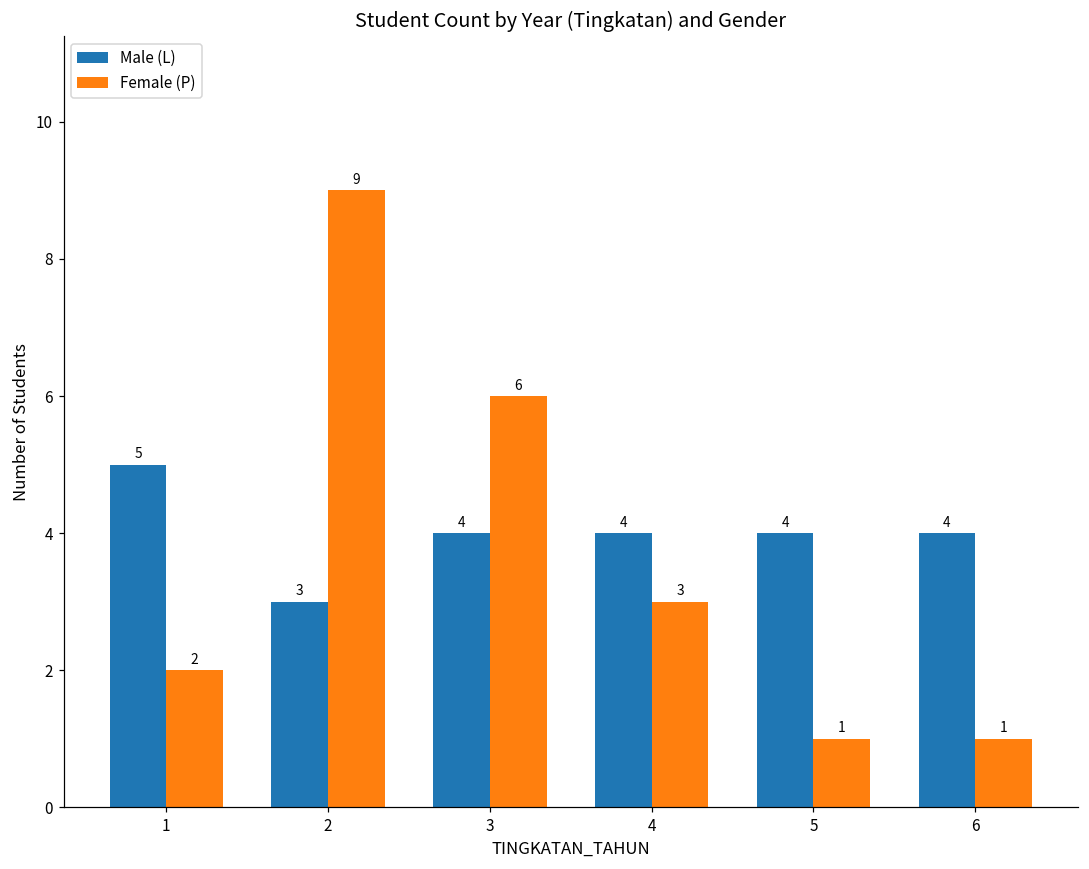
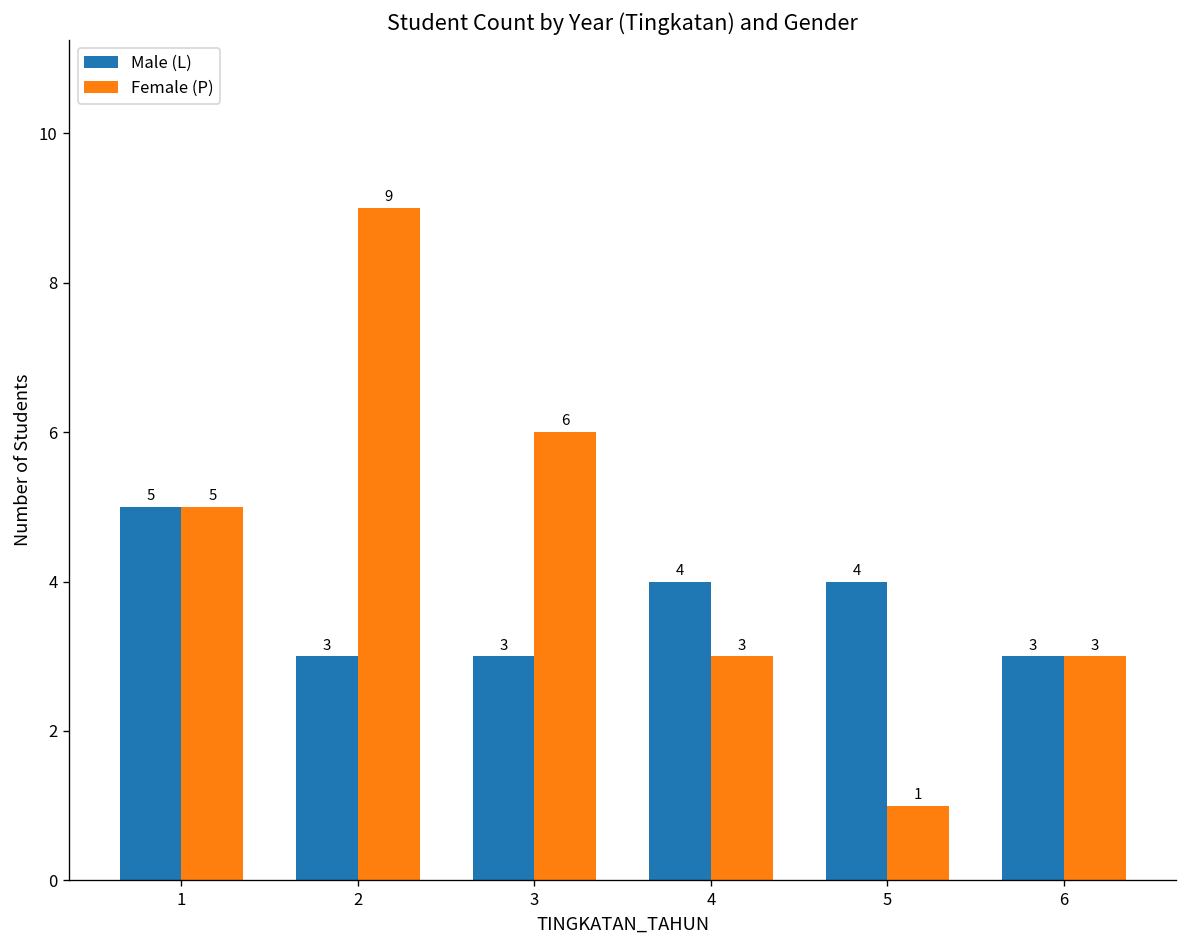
  {
    "Male (L)": {
      "1": 5,
      "2": 3,
-     "3": 4,
+     "3": 3,
      "4": 4,
      "5": 4,
-     "6": 4
+     "6": 3
    },
    "Female (P)": {
-     "1": 2,
+     "1": 5,
      "2": 9,
      "3": 6,
      "4": 3,
      "5": 1,
-     "6": 1
+     "6": 3
    }
  }
